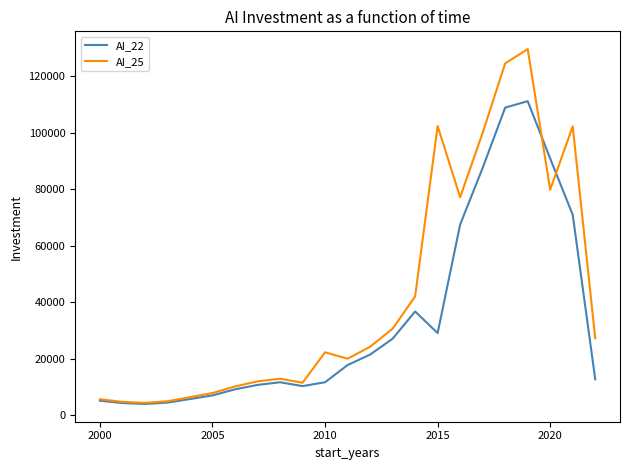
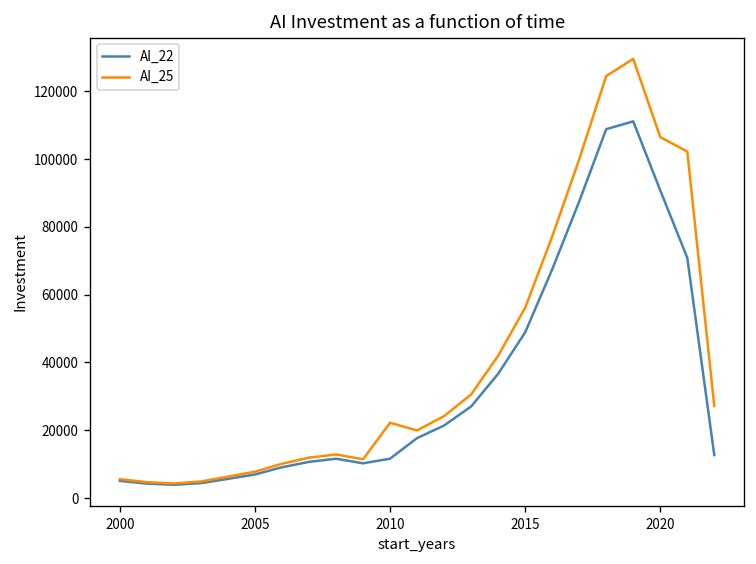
  {
    "AI_22": {
      "2010": 12000,
-     "2015": 29000,
+     "2015": 49000,
      "2020": 91000
    },
    "AI_25": {
      "2010": 22000,
-     "2015": 102000,
-     "2020": 80000
+     "2015": 56000,
+     "2020": 106000
    }
  }
